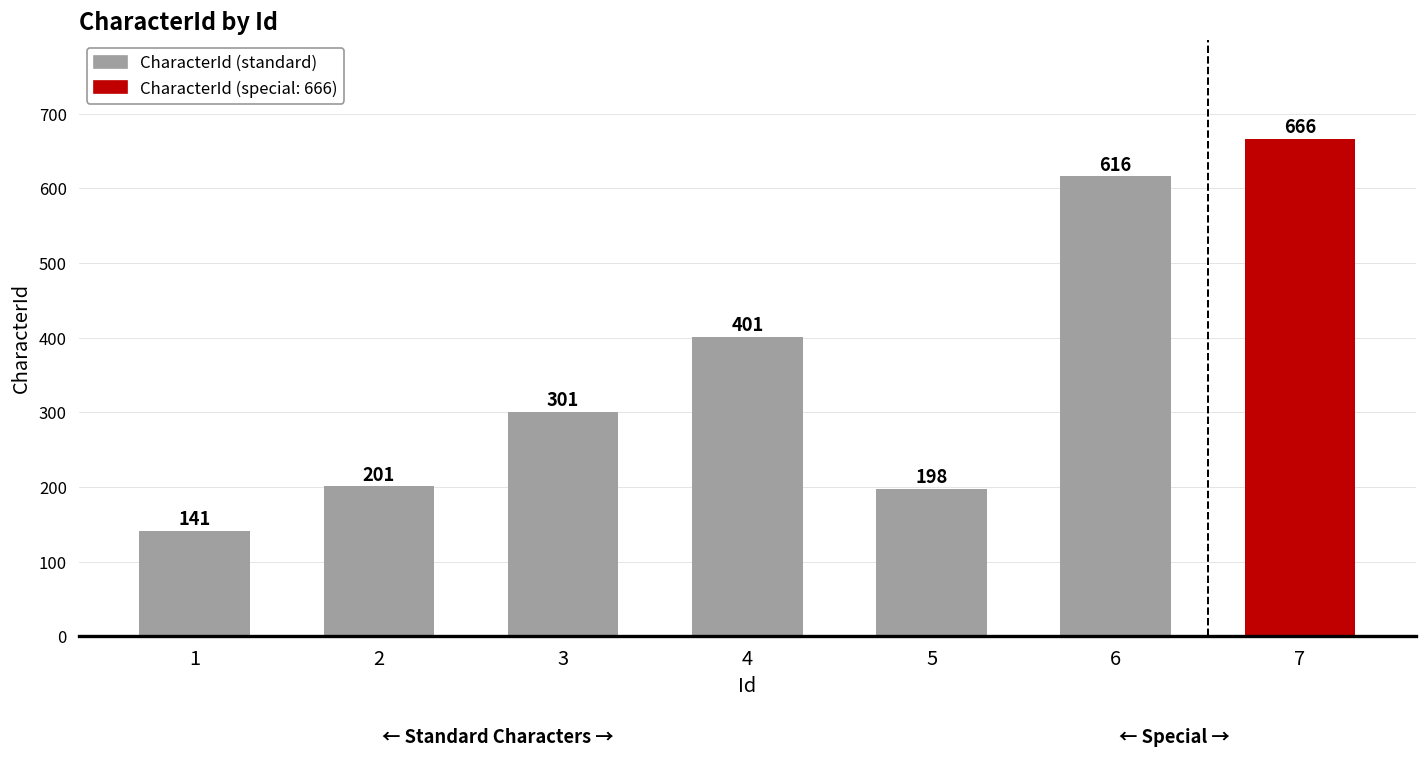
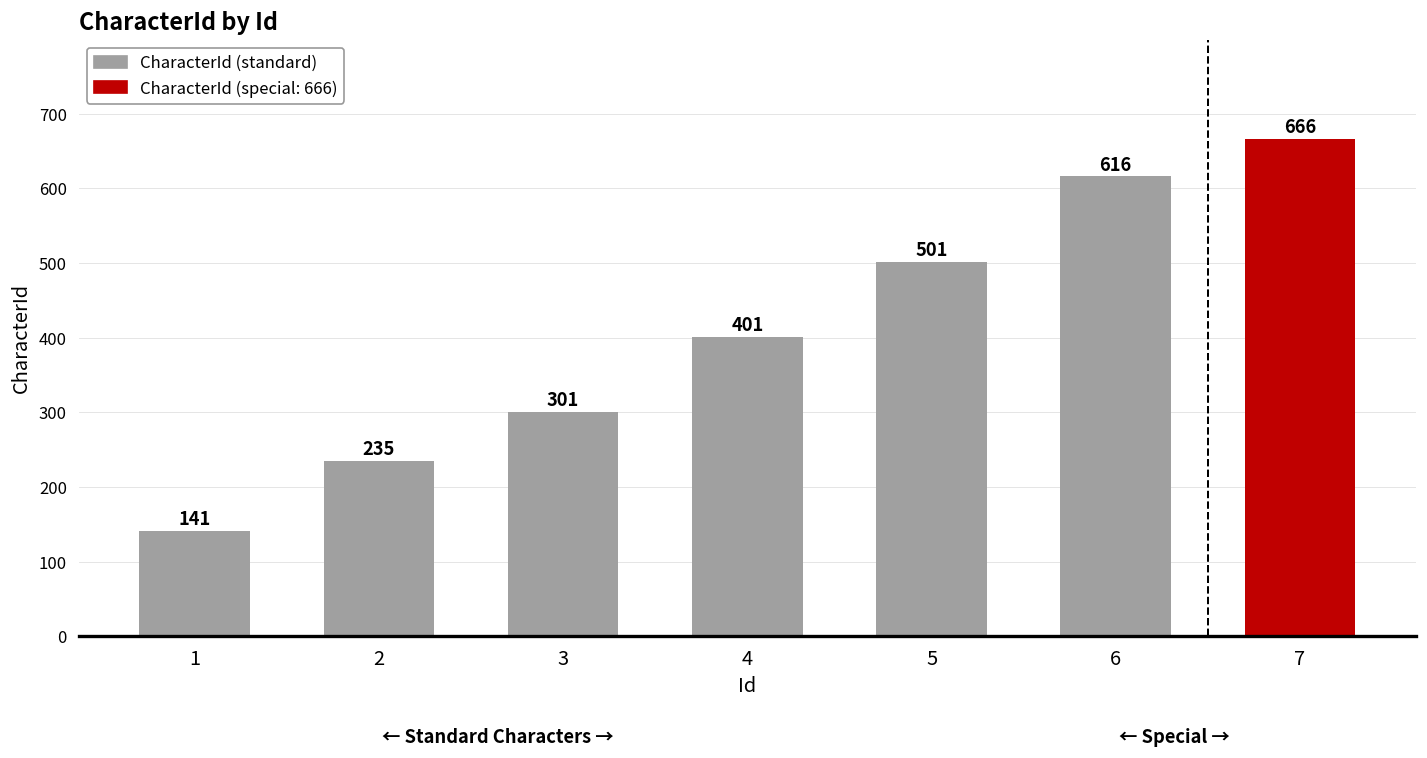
  {
    "1": 141,
-   "2": 201,
+   "2": 235,
    "3": 301,
    "4": 401,
-   "5": 198,
+   "5": 501,
    "6": 616,
    "7": 666
  }
